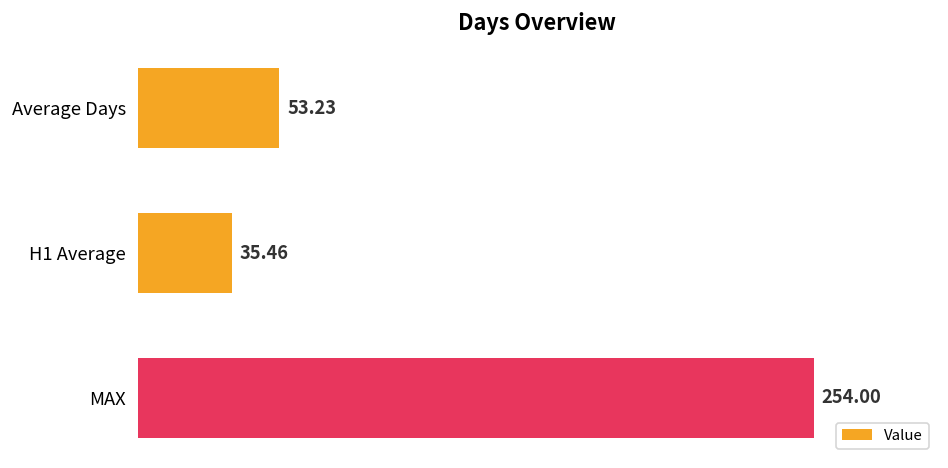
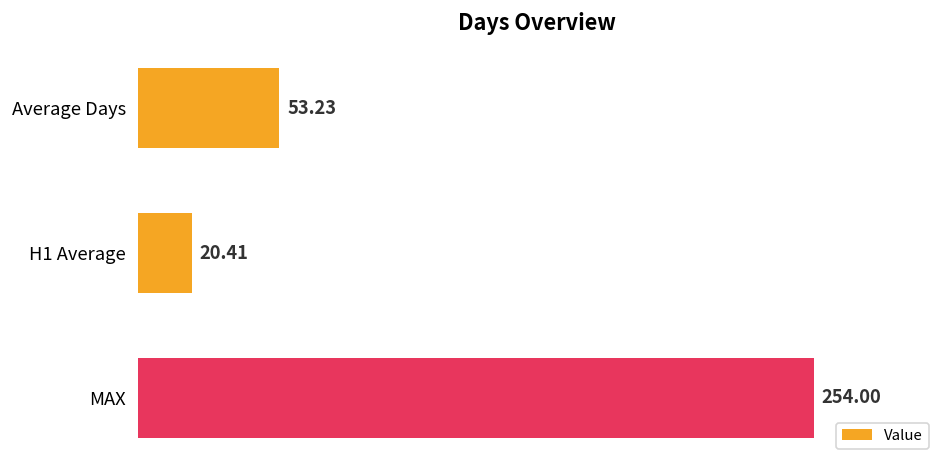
  {
    "Average Days": 53.23,
-   "H1 Average": 35.46,
+   "H1 Average": 20.41,
    "MAX": 254.00
  }
